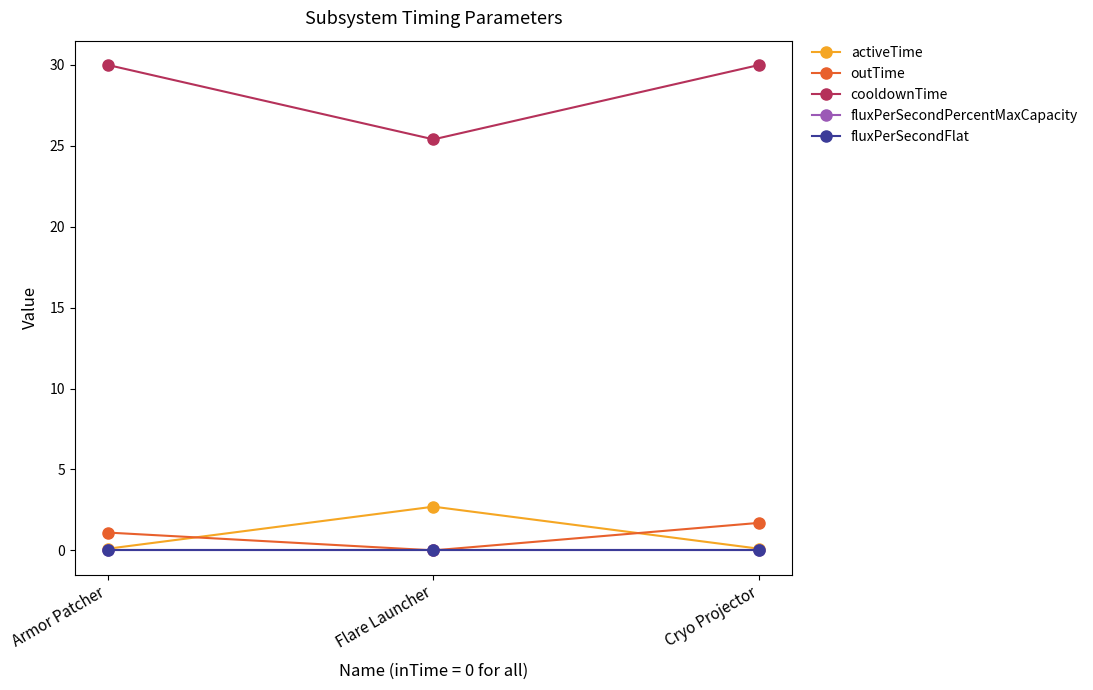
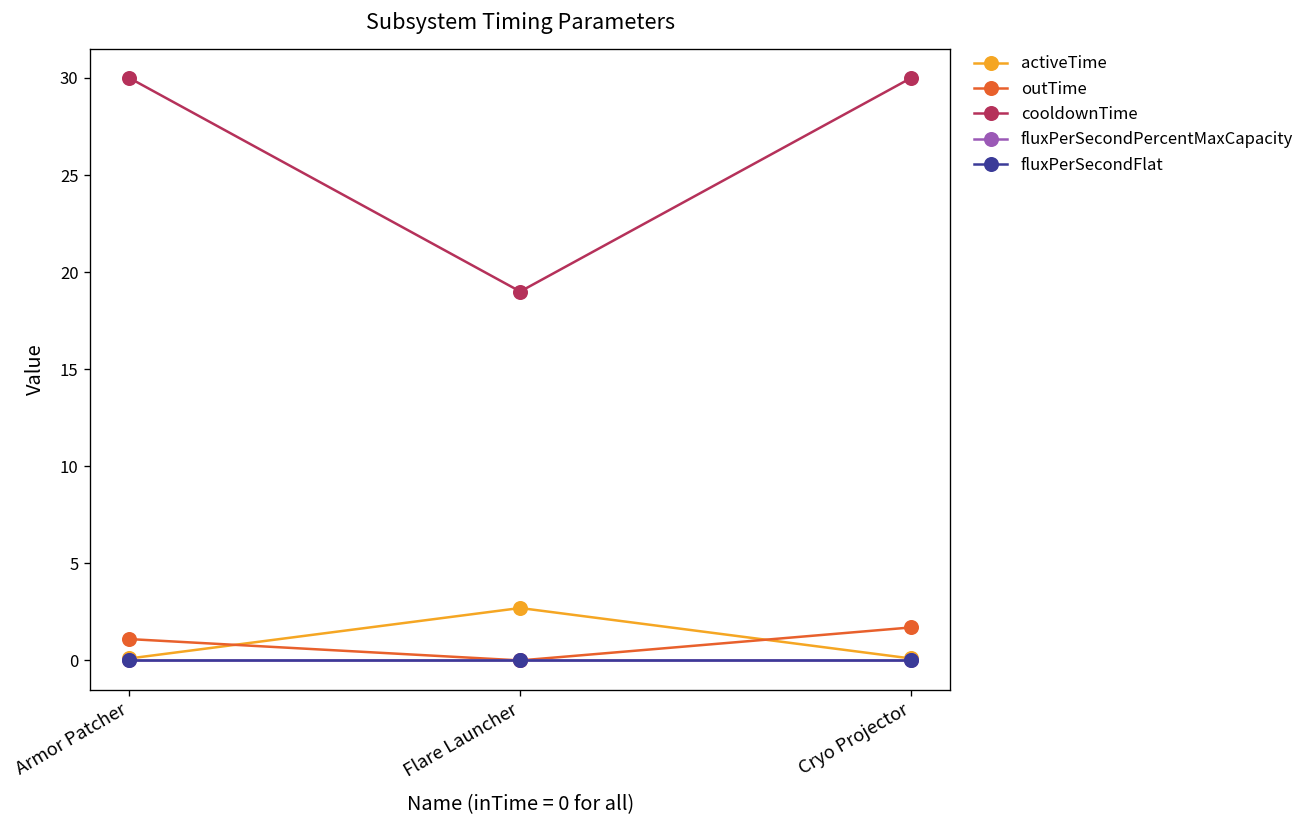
  {
    "activeTime": {
      "Flare Launcher": 2.7
    },
    "outTime": {
      "Armor Patcher": 1.1,
      "Cryo Projector": 1.7
    },
    "cooldownTime": {
      "Armor Patcher": 30.0,
-     "Flare Launcher": 25.4,
+     "Flare Launcher": 19.0,
      "Cryo Projector": 30.0
    }
  }
